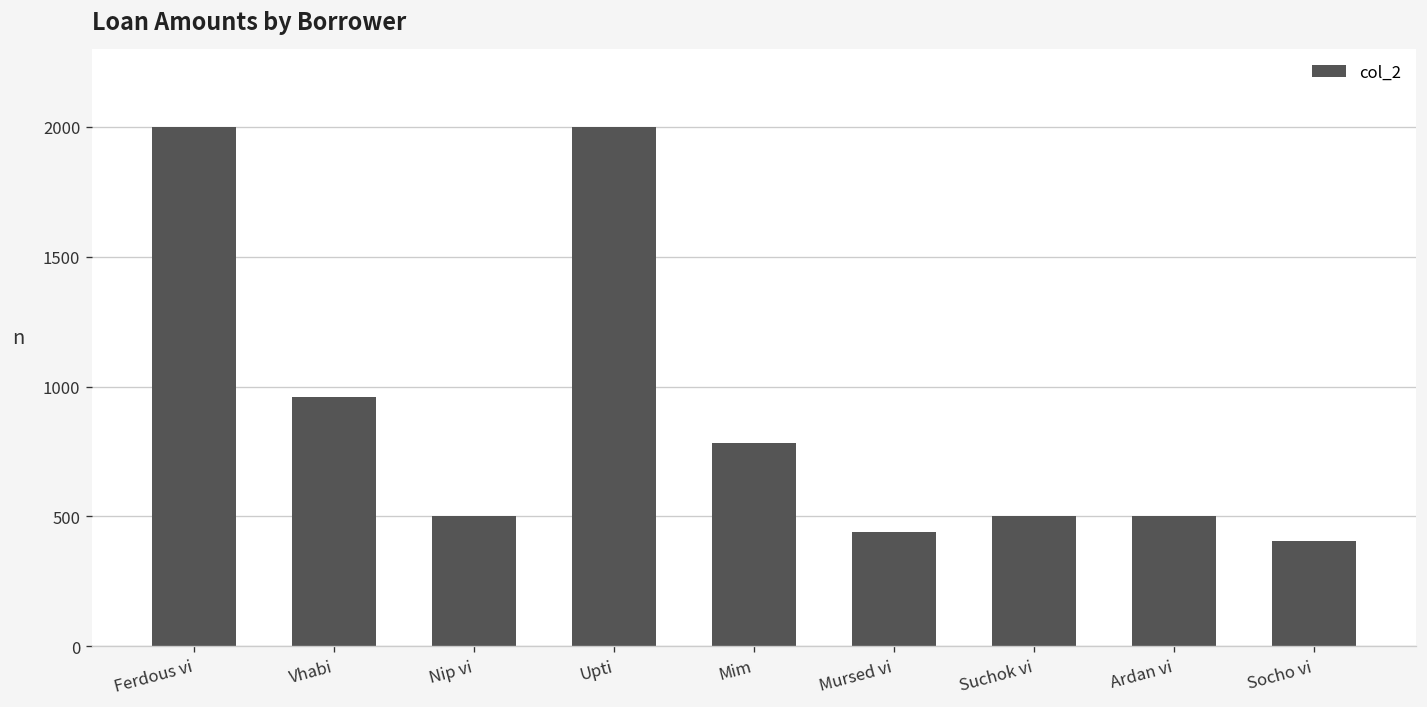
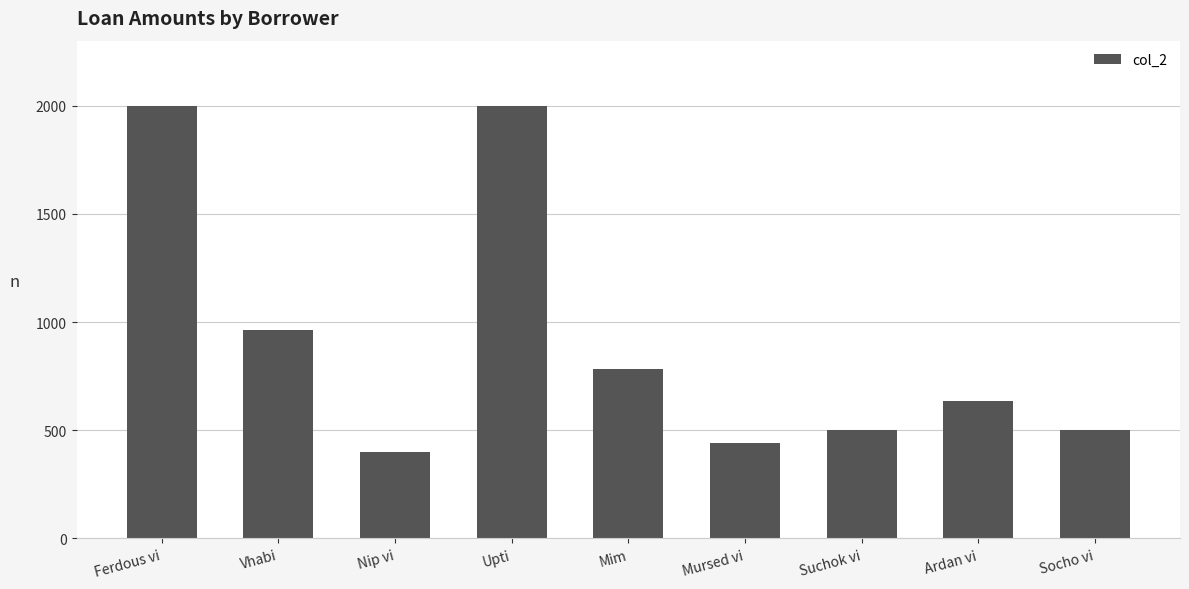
  {
    "Ferdous vi": 2000,
    "Vhabi": 960,
-   "Nip vi": 500,
+   "Nip vi": 400,
    "Upti": 2000,
    "Mim": 780,
    "Mursed vi": 440,
    "Suchok vi": 500,
-   "Ardan vi": 500,
-   "Socho vi": 410
+   "Ardan vi": 630,
+   "Socho vi": 500
  }
